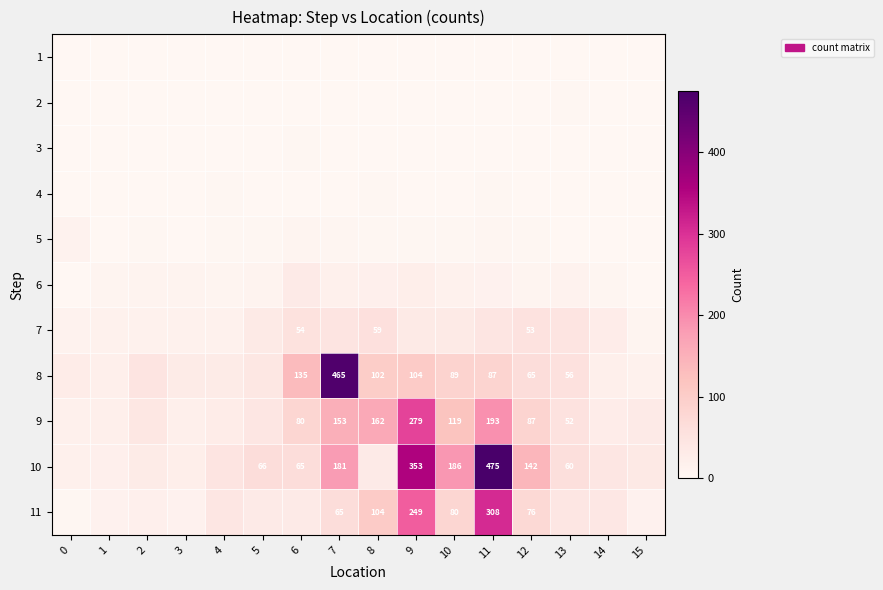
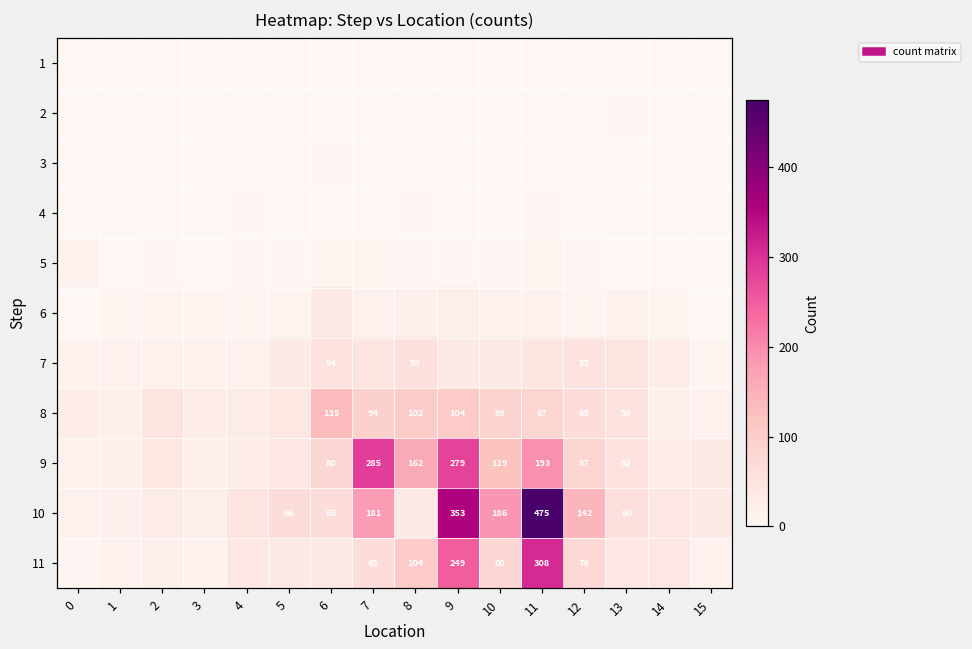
  {
    "8": {
      "6": 135,
-     "7": 465,
+     "7": 94,
      "8": 102,
      "9": 104,
      "10": 89
    },
    "9": {
-     "7": 153,
+     "7": 285,
      "8": 162,
      "9": 279,
      "10": 119,
      "11": 193
    },
    "10": {
      "7": 181,
      "9": 353,
      "10": 186,
      "11": 475,
      "12": 142
    },
    "11": {
      "8": 104,
      "9": 249,
      "11": 308
    }
  }
